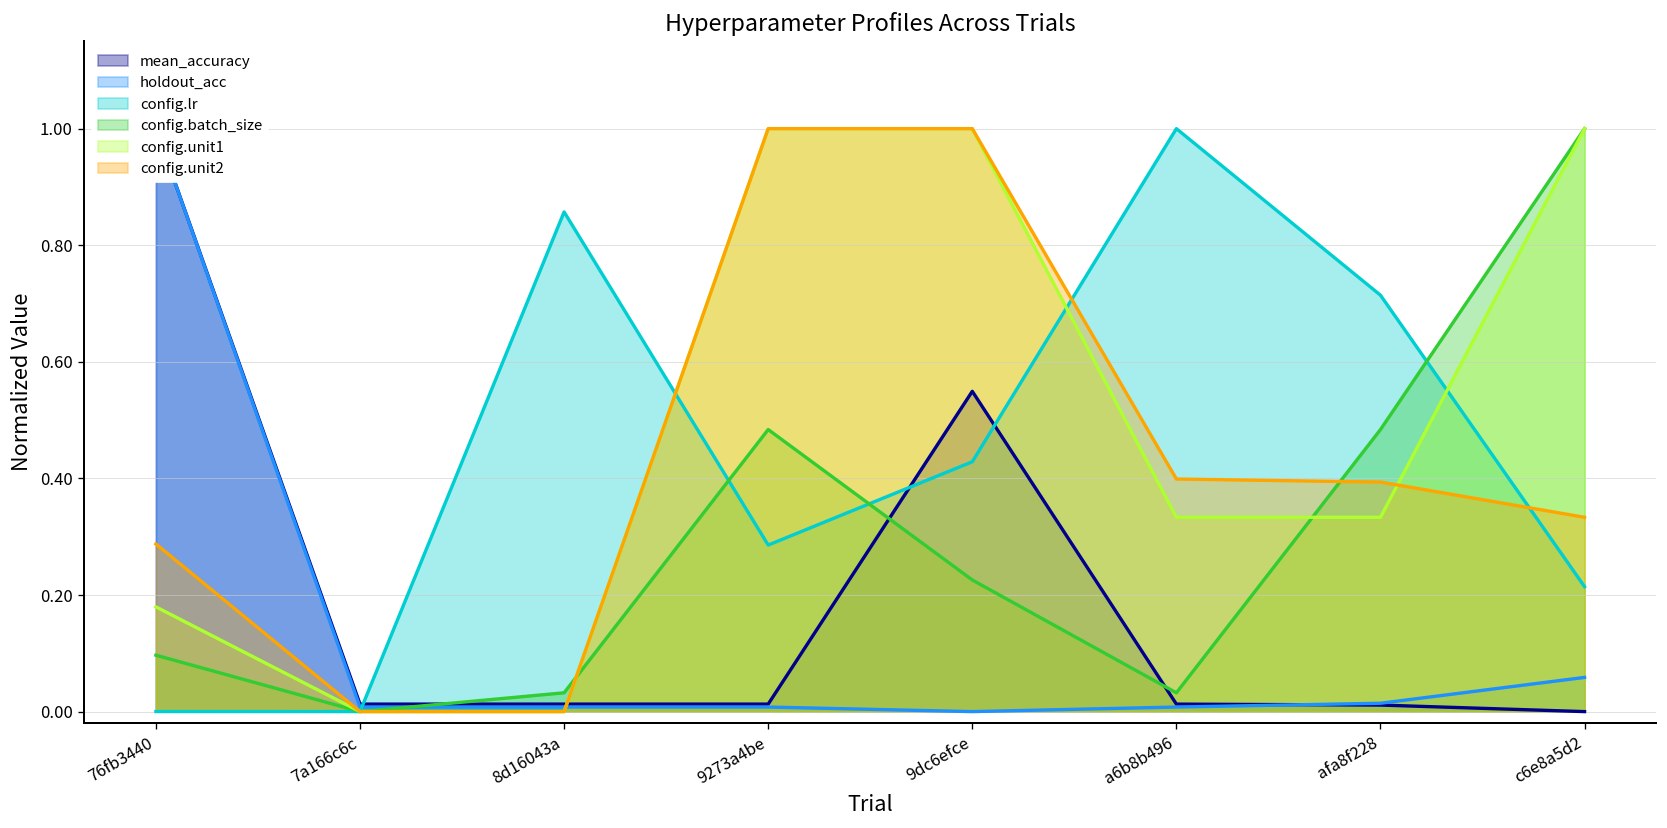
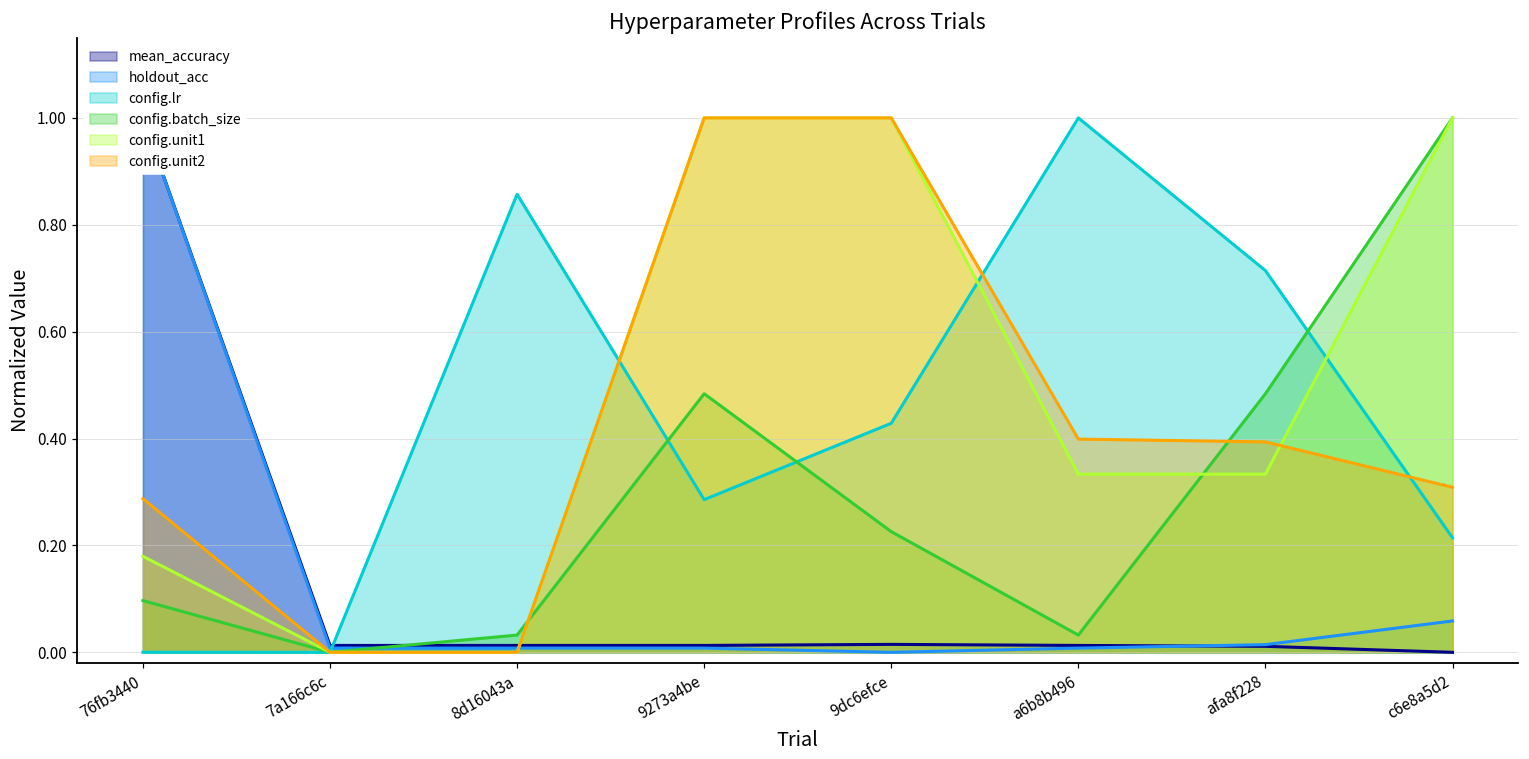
  {
    "mean_accuracy": {
-     "9dc6efce": 0.55,
+     "9dc6efce": 0.01,
      "c6e8a5d2": 0.00
    },
    "config.batch_size": {
      "76fb3440": 0.10,
      "8d16043a": 0.03,
      "9273a4be": 0.48,
      "9dc6efce": 0.23,
      "a6b8b496": 0.03,
      "afa8f228": 0.48
    },
    "config.unit1": {
      "76fb3440": 0.18,
      "a6b8b496": 0.33,
      "afa8f228": 0.33
    },
    "config.unit2": {
      "76fb3440": 0.29,
      "a6b8b496": 0.40,
      "afa8f228": 0.39,
-     "c6e8a5d2": 0.33
+     "c6e8a5d2": 0.31
    }
  }
